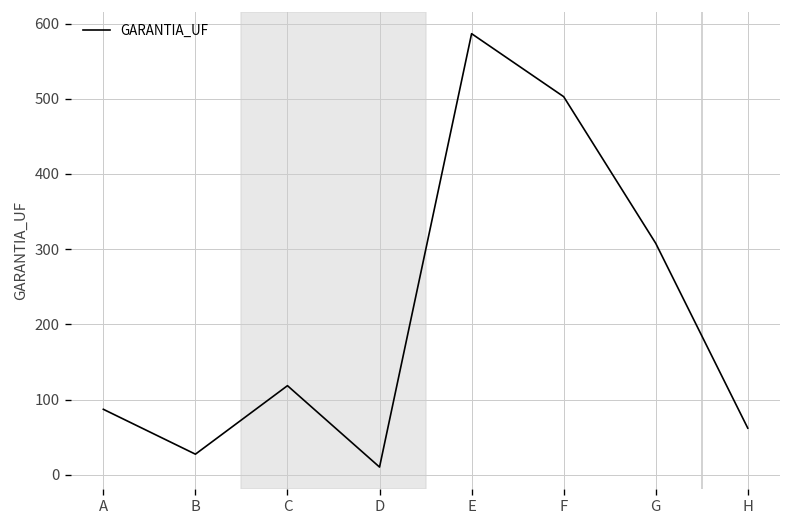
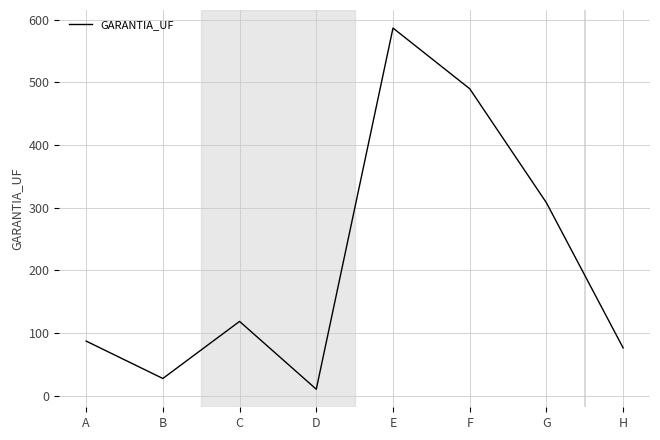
  {
    "A": 90,
    "B": 30,
    "E": 590,
-   "F": 500,
+   "F": 490,
    "G": 310,
-   "H": 60
+   "H": 80
  }
